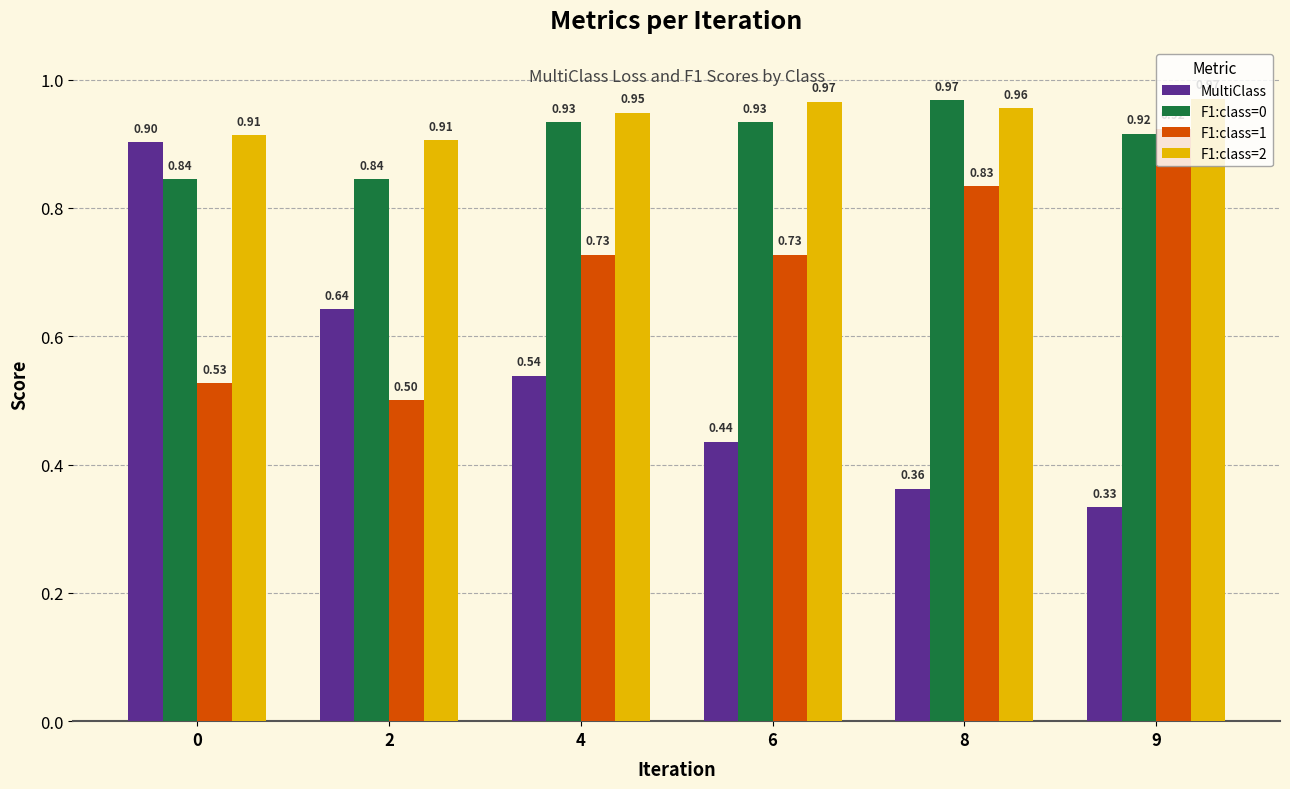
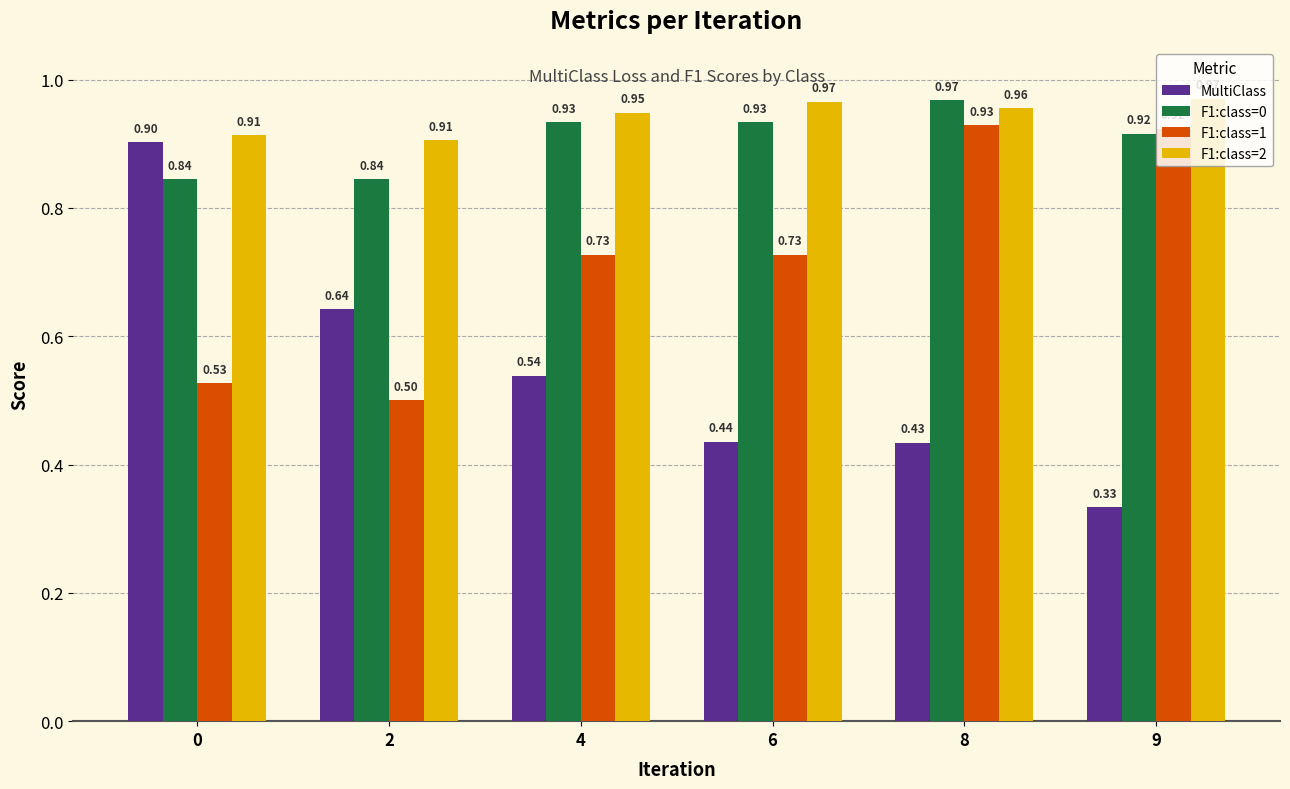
  {
    "MultiClass": {
      "0": 0.90,
      "2": 0.64,
      "4": 0.54,
      "6": 0.44,
-     "8": 0.36,
+     "8": 0.43,
      "9": 0.33
    },
    "F1:class=0": {
      "0": 0.84,
      "2": 0.84,
      "4": 0.93,
      "6": 0.93,
      "8": 0.97,
      "9": 0.92
    },
    "F1:class=1": {
      "0": 0.53,
      "2": 0.50,
      "4": 0.73,
      "6": 0.73,
-     "8": 0.83
+     "8": 0.93
    },
    "F1:class=2": {
      "0": 0.91,
      "2": 0.91,
      "4": 0.95,
      "6": 0.97,
      "8": 0.96
    }
  }
